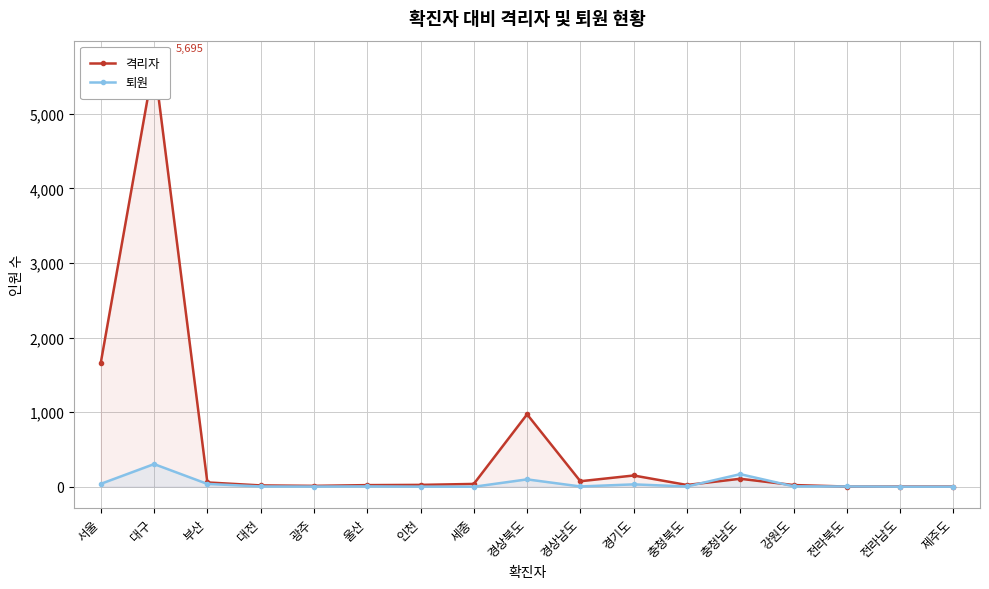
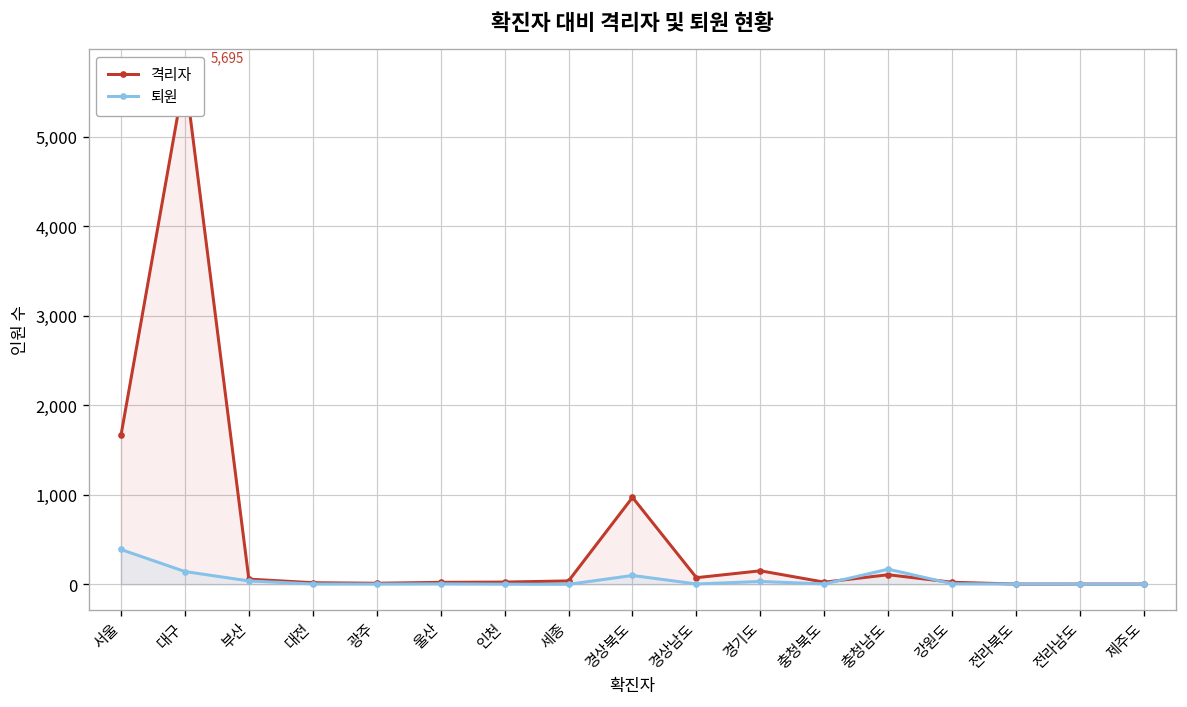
  {
    "격리자": {
      "서울": "1,700",
      "세종": "0",
      "경상북도": "1,000",
      "경상남도": "100",
      "경기도": "200",
      "충청남도": "100"
    },
    "퇴원": {
-     "서울": "0",
-     "대구": "300",
+     "서울": "400",
+     "대구": "100",
      "세종": "0",
      "경상북도": "100",
      "경상남도": "0",
      "경기도": "0",
      "충청남도": "200"
    }
  }
